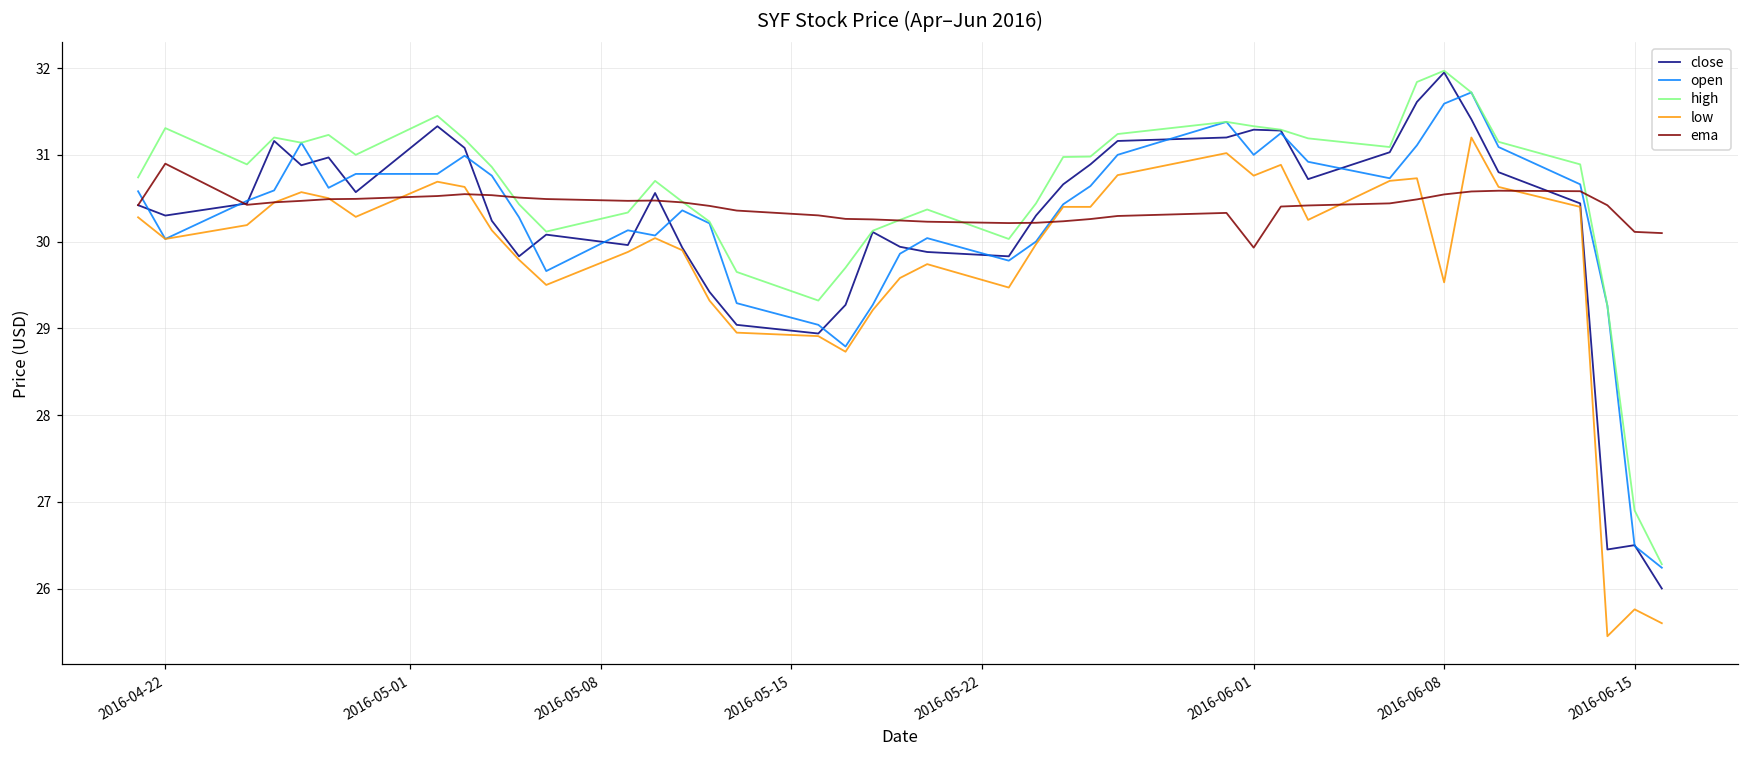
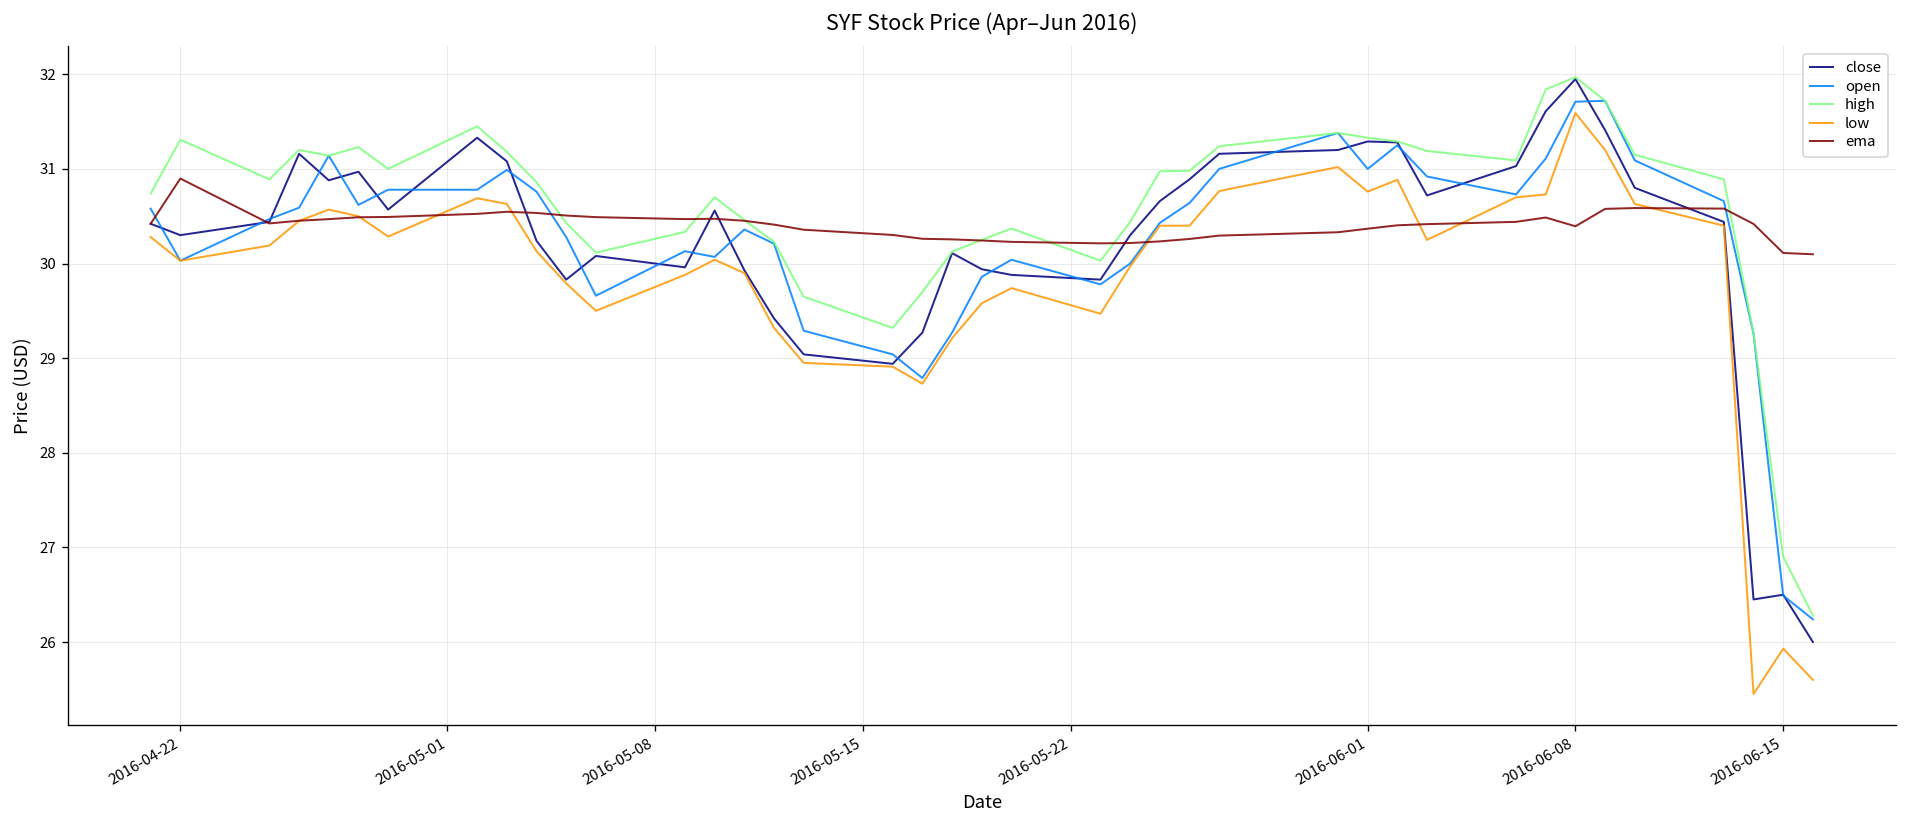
  {
    "close": {
      "2016-04-22": 30.3,
      "2016-06-01": 31.3
    },
    "open": {
      "2016-06-01": 31.0,
-     "2016-06-08": 31.6
+     "2016-06-08": 31.7
    },
    "high": {
      "2016-04-22": 31.3,
      "2016-06-01": 31.3,
      "2016-06-15": 26.9
    },
    "low": {
      "2016-06-01": 30.8,
-     "2016-06-08": 29.5,
-     "2016-06-15": 25.8
+     "2016-06-08": 31.6,
+     "2016-06-15": 25.9
    },
    "ema": {
      "2016-04-22": 30.9,
-     "2016-06-01": 29.9,
-     "2016-06-08": 30.5,
+     "2016-06-01": 30.4,
+     "2016-06-08": 30.4,
      "2016-06-15": 30.1
    }
  }
